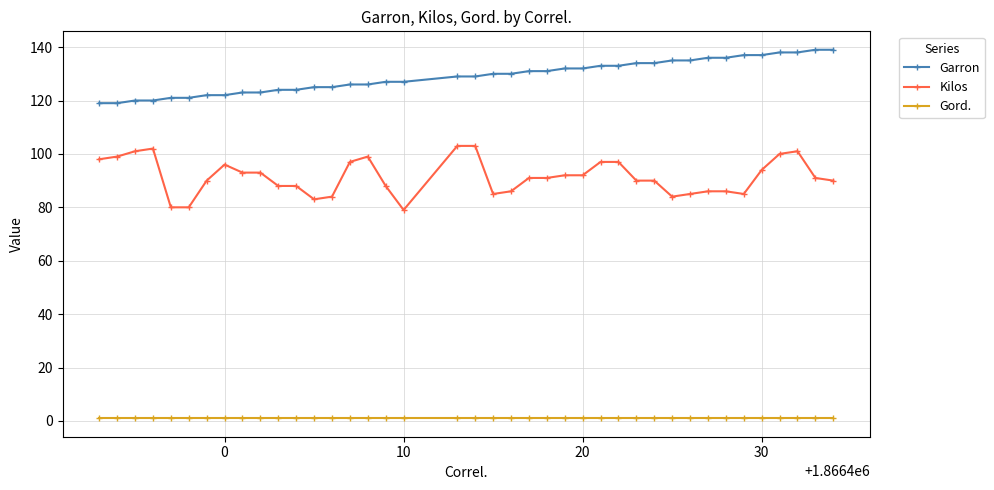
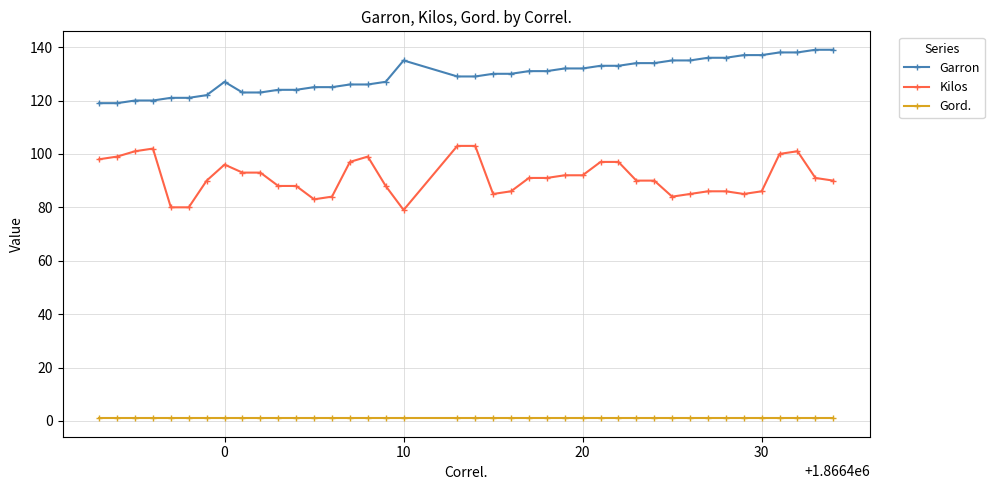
  {
    "Garron": {
-     "0": 122,
-     "10": 127,
+     "0": 127,
+     "10": 135,
      "20": 132,
      "30": 137
    },
    "Kilos": {
      "0": 96,
      "10": 79,
      "20": 92,
-     "30": 94
+     "30": 86
    },
    "Gord.": {
      "0": 1,
      "10": 1,
      "20": 1,
      "30": 1
    }
  }
